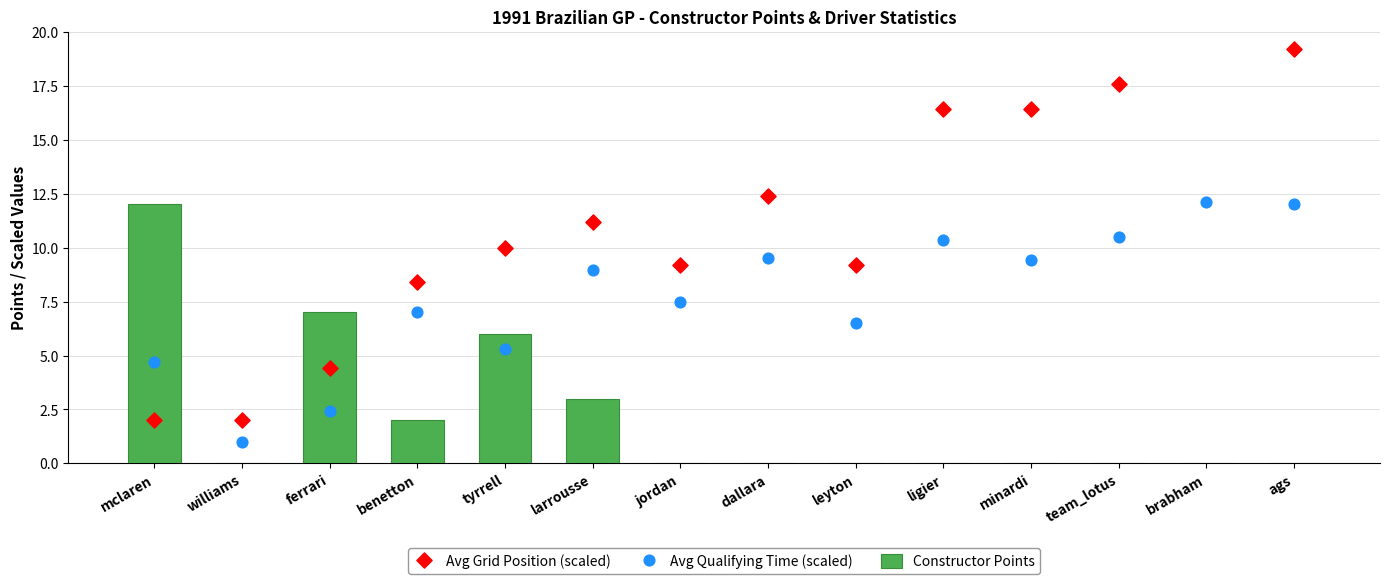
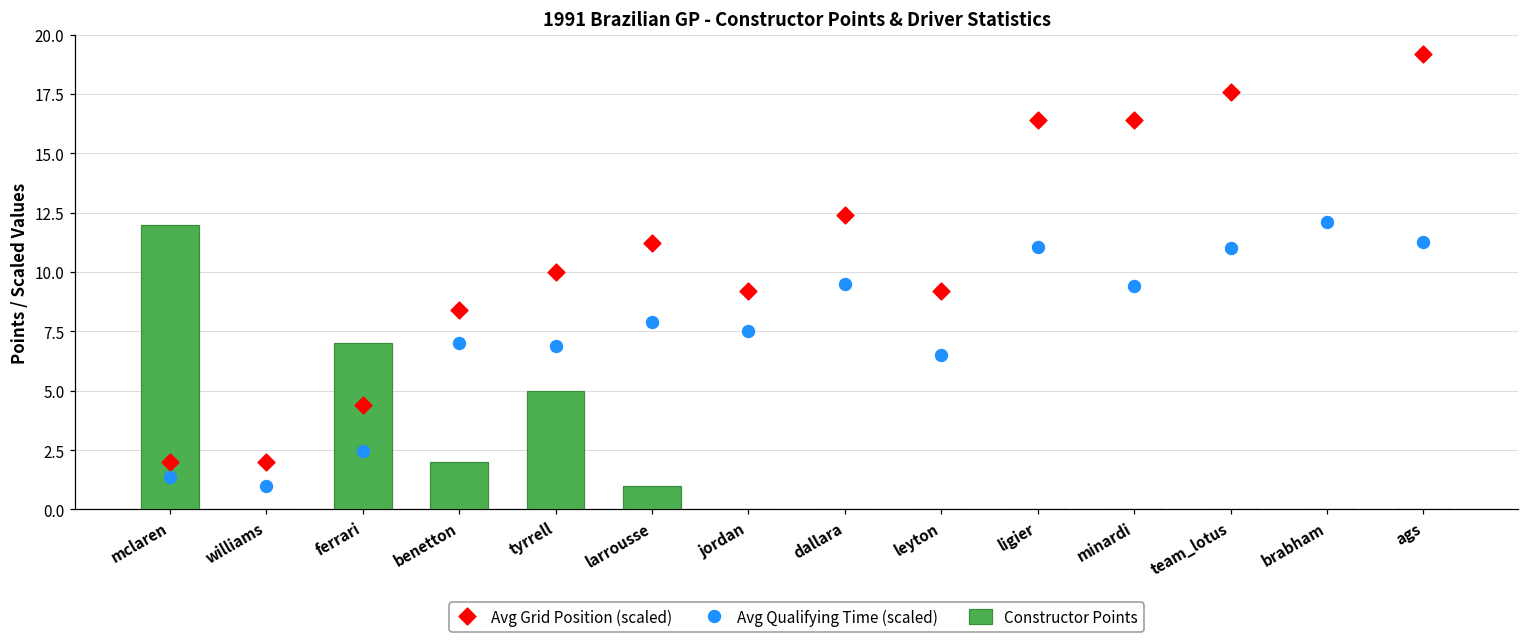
  {
    "Constructor Points": {
      "mclaren": 12,
      "williams": 0,
      "ferrari": 7,
      "benetton": 2,
-     "tyrrell": 6,
-     "larrousse": 3,
+     "tyrrell": 5,
+     "larrousse": 1,
      "jordan": 0,
      "dallara": 0,
      "leyton": 0,
      "ligier": 0,
      "minardi": 0,
      "team_lotus": 0,
      "brabham": 0,
      "ags": 0
    },
    "Avg Qualifying Time (scaled)": {
-     "mclaren": 4.7,
-     "tyrrell": 5.3,
-     "larrousse": 9.0,
-     "ligier": 10.4,
-     "team_lotus": 10.5,
-     "ags": 12.0
+     "mclaren": 1.4,
+     "tyrrell": 6.9,
+     "larrousse": 7.9,
+     "ligier": 11.1,
+     "team_lotus": 11.0,
+     "ags": 11.3
    }
  }
